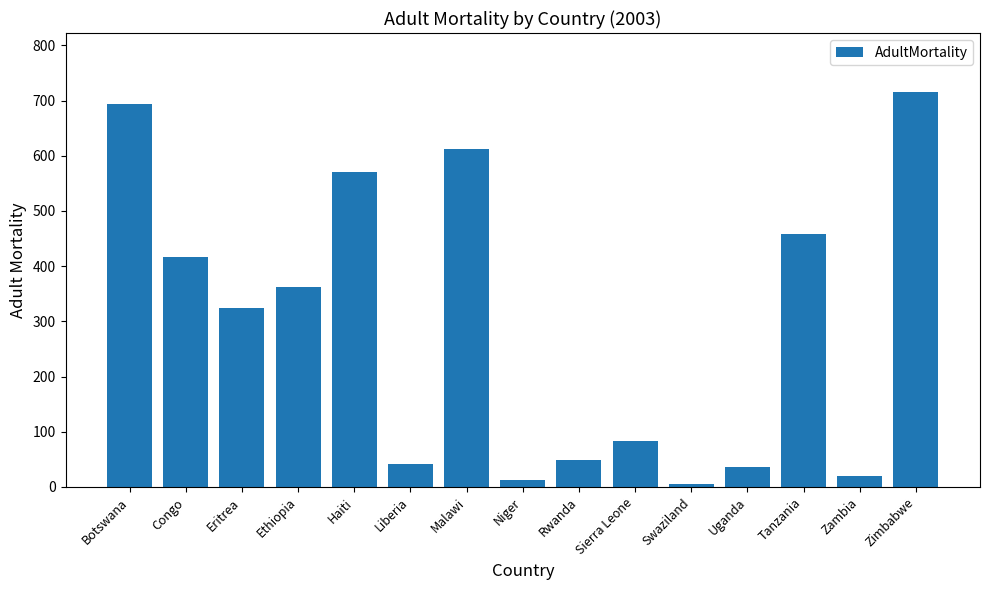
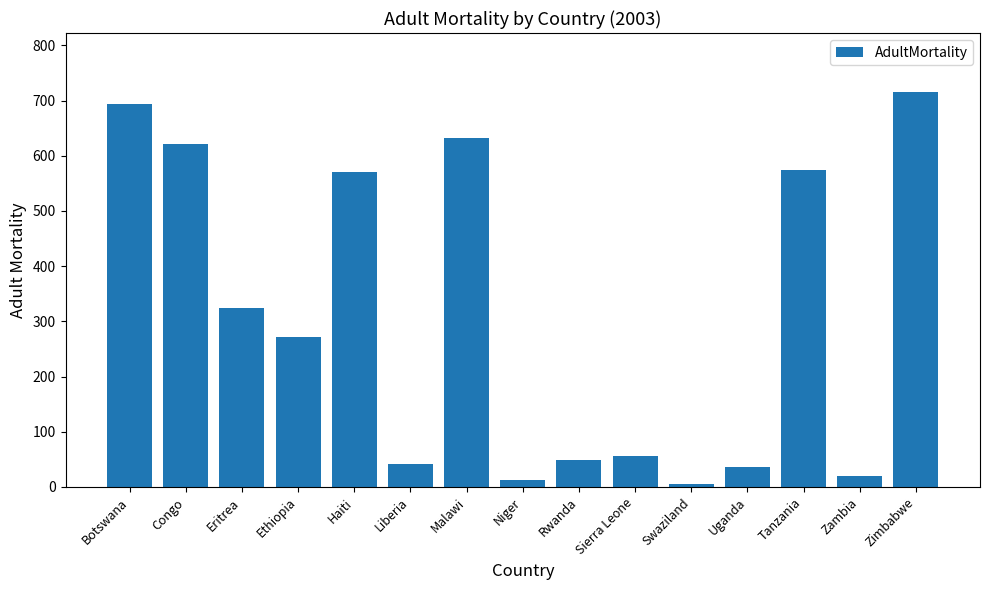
  {
    "Botswana": 690,
-   "Congo": 420,
+   "Congo": 620,
    "Eritrea": 330,
-   "Ethiopia": 360,
+   "Ethiopia": 270,
    "Haiti": 570,
    "Liberia": 40,
-   "Malawi": 610,
+   "Malawi": 630,
    "Niger": 10,
    "Rwanda": 50,
-   "Sierra Leone": 80,
+   "Sierra Leone": 60,
    "Swaziland": 10,
    "Uganda": 40,
-   "Tanzania": 460,
+   "Tanzania": 570,
    "Zambia": 20,
    "Zimbabwe": 720
  }
